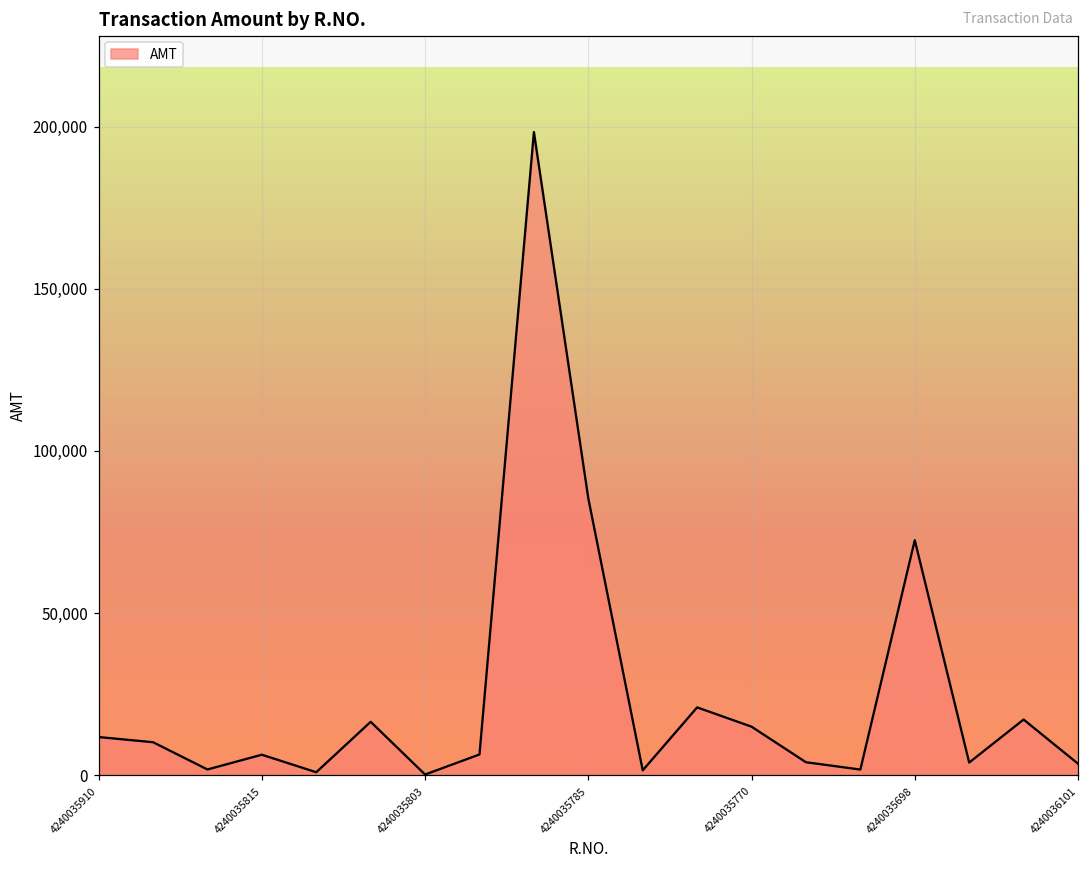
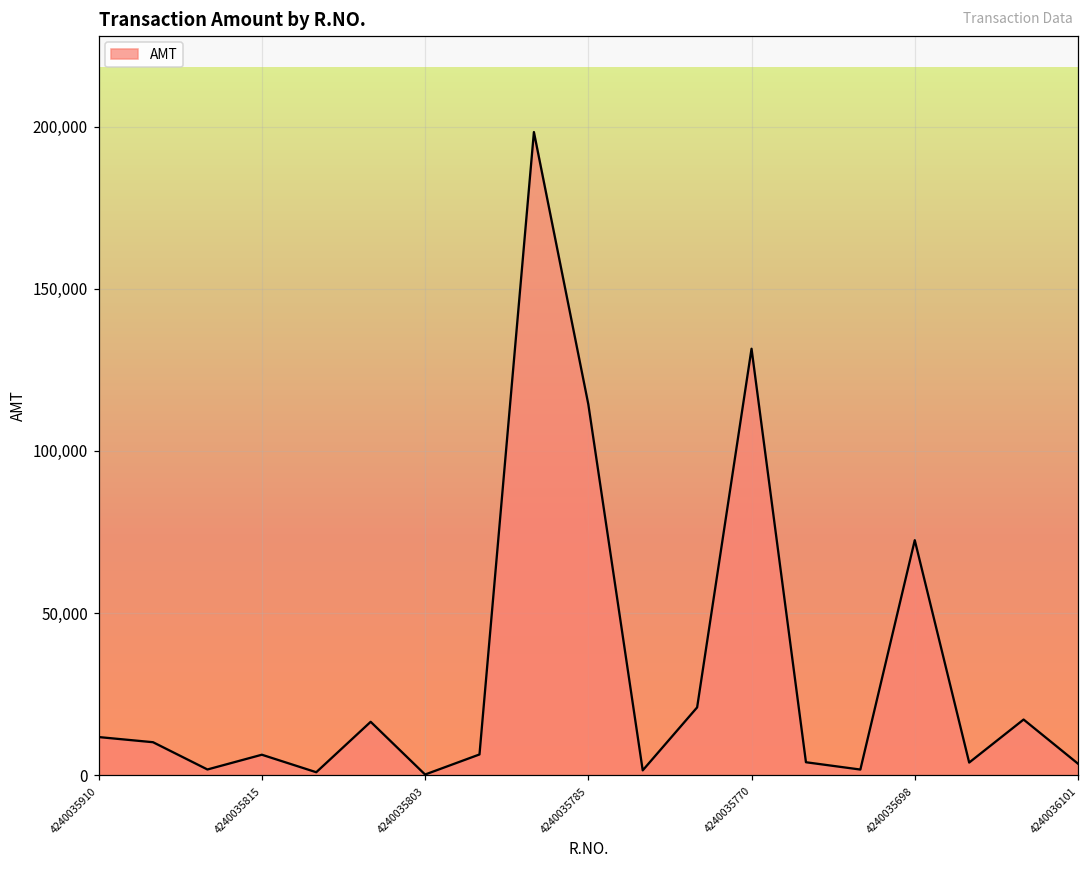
  {
    "4240035910": "12,000",
    "4240035815": "6,000",
    "4240035803": "0",
-   "4240035785": "85,000",
-   "4240035770": "15,000",
+   "4240035785": "114,000",
+   "4240035770": "132,000",
    "4240035698": "72,000",
    "4240036101": "4,000"
  }
